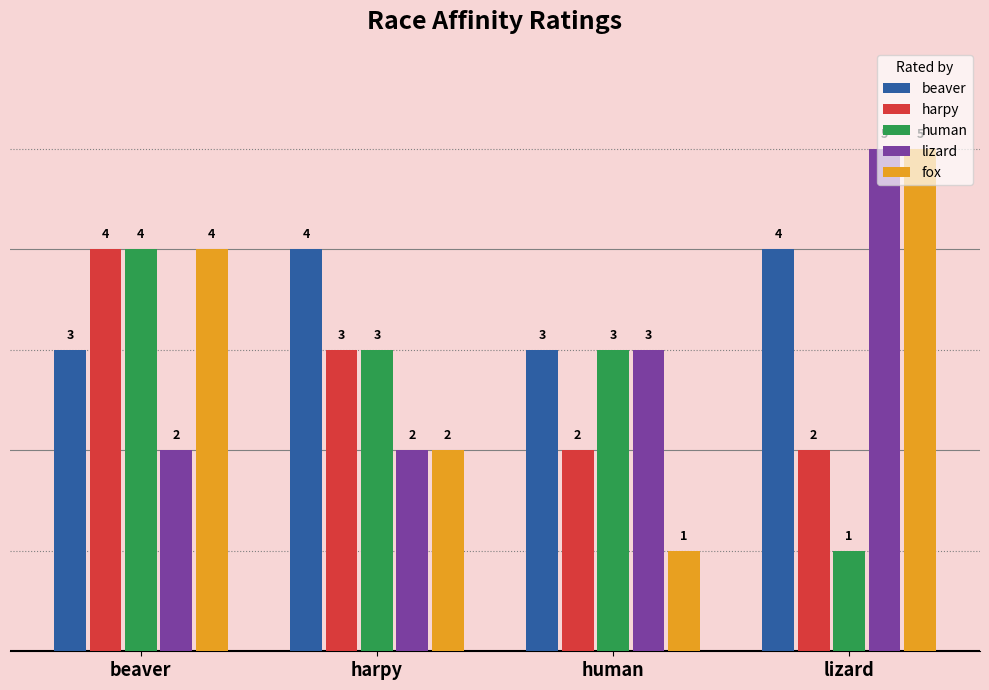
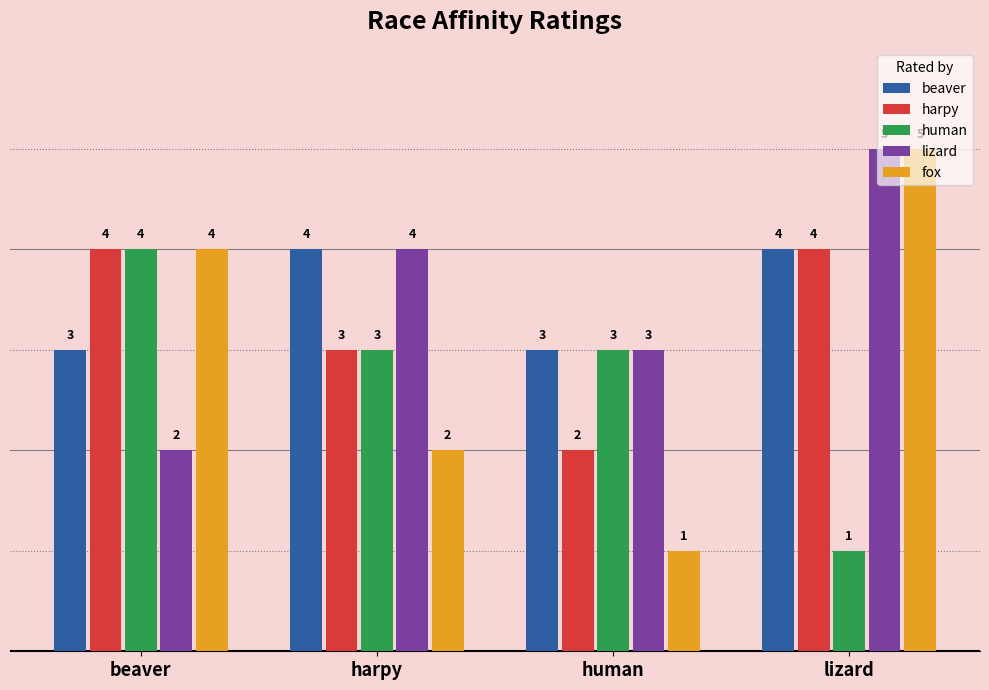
  {
    "beaver": {
      "beaver": 3,
      "harpy": 4,
      "human": 3,
      "lizard": 4
    },
    "harpy": {
      "beaver": 4,
      "harpy": 3,
      "human": 2,
-     "lizard": 2
+     "lizard": 4
    },
    "human": {
      "beaver": 4,
      "harpy": 3,
      "human": 3,
      "lizard": 1
    },
    "lizard": {
      "beaver": 2,
-     "harpy": 2,
+     "harpy": 4,
      "human": 3
    },
    "fox": {
      "beaver": 4,
      "harpy": 2,
      "human": 1
    }
  }
